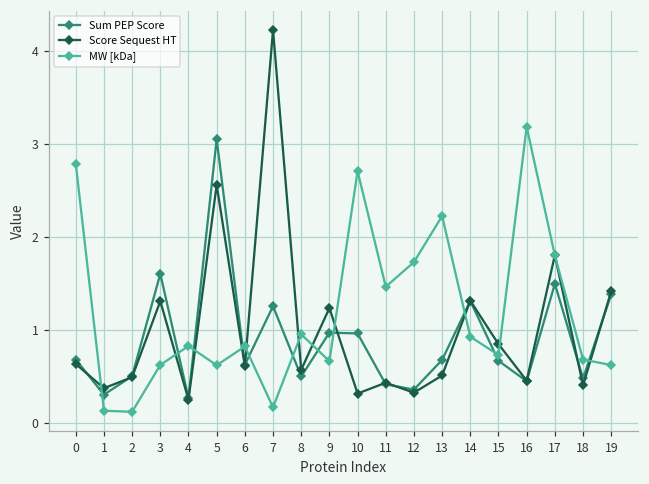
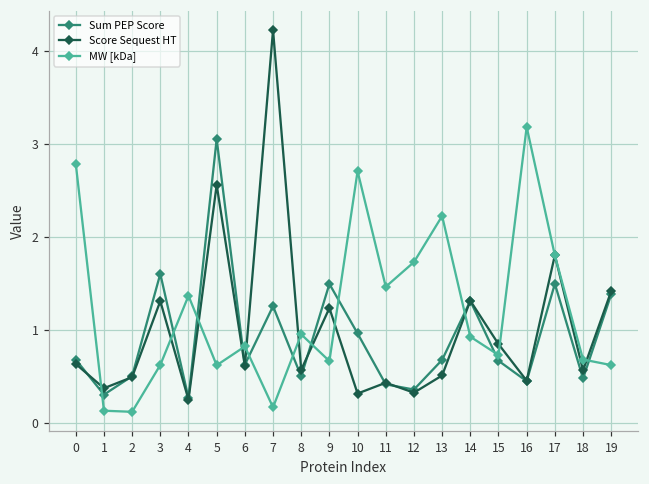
  {
    "Sum PEP Score": {
      "0": 0.7,
      "1": 0.3,
      "3": 1.6,
      "5": 3.0,
      "7": 1.3,
      "8": 0.5,
-     "9": 1.0,
+     "9": 1.5,
      "10": 1.0,
      "12": 0.4,
      "13": 0.7,
      "15": 0.7,
      "17": 1.5,
      "18": 0.5,
      "19": 1.4
    },
    "Score Sequest HT": {
      "0": 0.6,
      "1": 0.4,
      "3": 1.3,
      "5": 2.6,
      "7": 4.2,
      "8": 0.6,
      "9": 1.2,
      "10": 0.3,
      "12": 0.3,
      "13": 0.5,
      "15": 0.8,
-     "18": 0.4,
+     "18": 0.6,
      "19": 1.4
    },
    "MW [kDa]": {
      "0": 2.8,
      "1": 0.1,
      "2": 0.1,
      "3": 0.6,
-     "4": 0.8,
+     "4": 1.4,
      "5": 0.6,
      "6": 0.8,
      "7": 0.2,
      "8": 1.0,
      "9": 0.7,
      "10": 2.7,
      "11": 1.5,
      "12": 1.7,
      "13": 2.2,
      "14": 0.9,
      "15": 0.7,
      "16": 3.2,
      "18": 0.7,
      "19": 0.6
    }
  }
